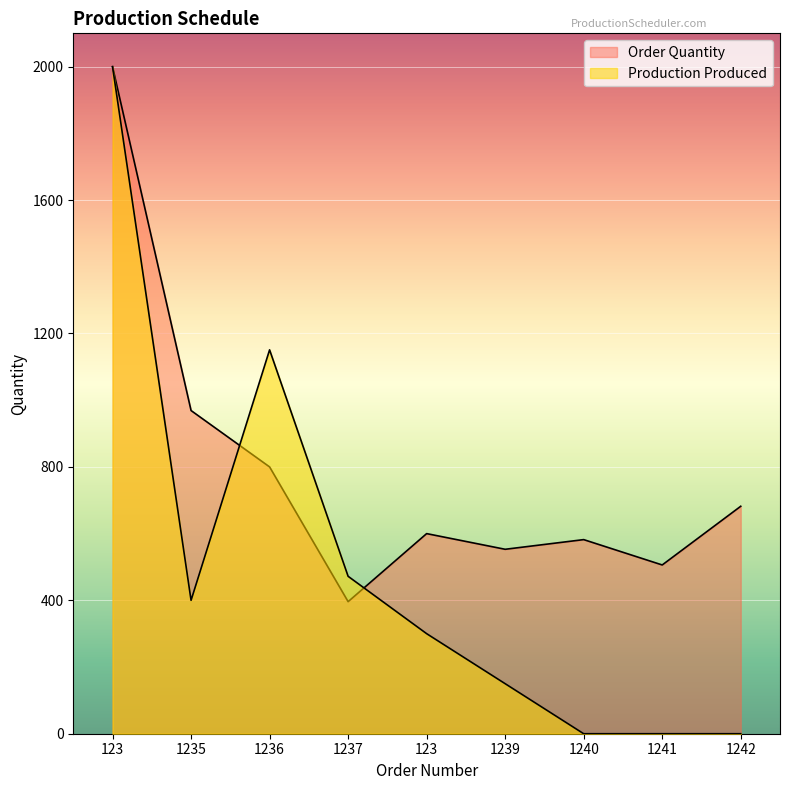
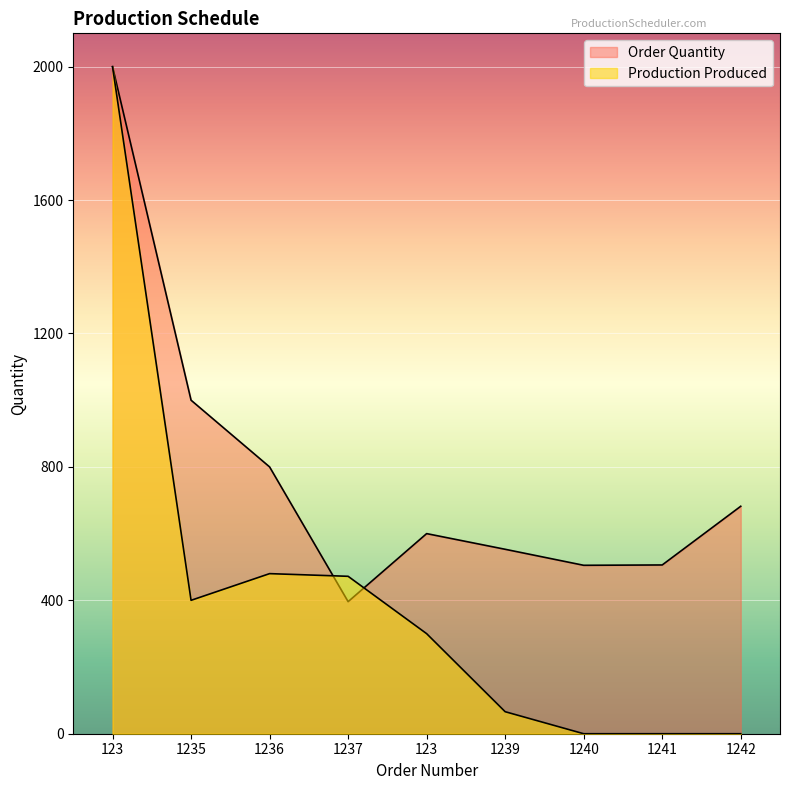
  {
    "Order Quantity": {
-     "1235": 970,
+     "1235": 1000,
      "1236": 800,
      "1237": 400,
      "1239": 550,
-     "1240": 580,
+     "1240": 510,
      "1241": 510,
      "1242": 680
    },
    "Production Produced": {
      "1235": 400,
-     "1236": 1150,
+     "1236": 480,
      "1237": 470,
-     "1239": 150,
+     "1239": 70,
      "1240": 0,
      "1241": 0,
      "1242": 0
    }
  }
